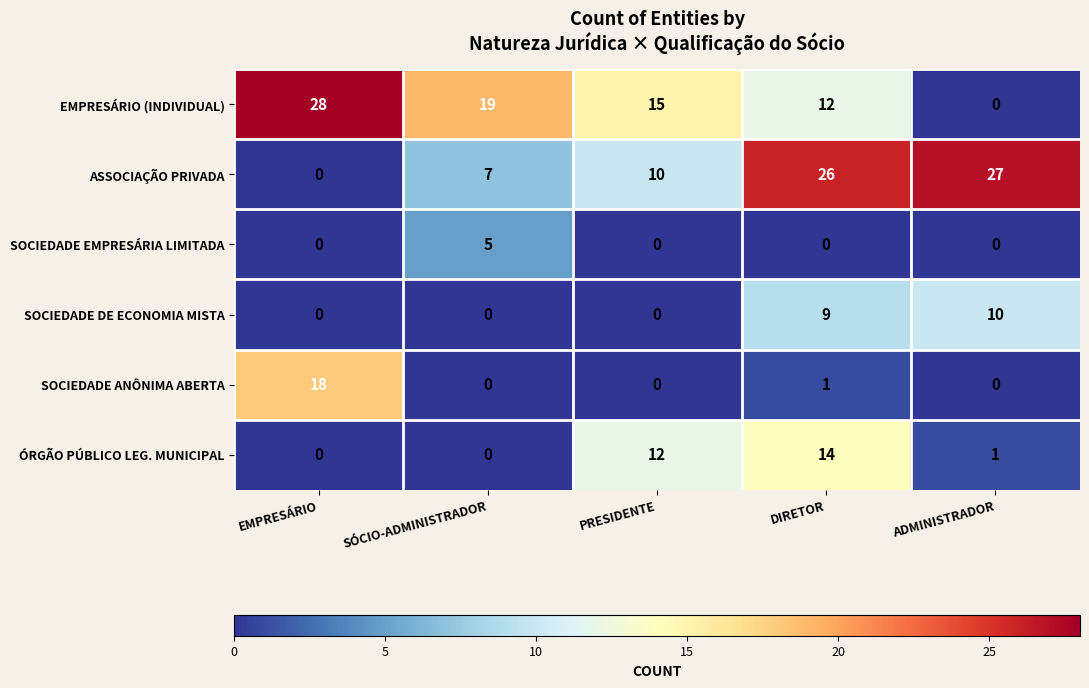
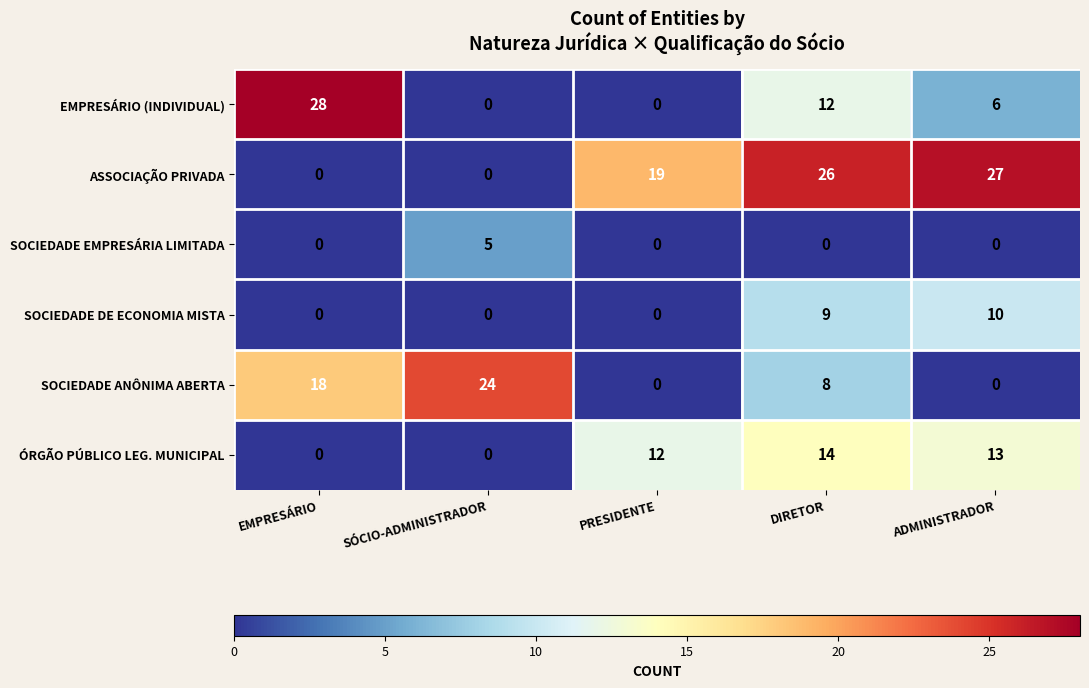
  {
    "EMPRESÁRIO (INDIVIDUAL)": {
      "EMPRESÁRIO": 28,
-     "SÓCIO-ADMINISTRADOR": 19,
-     "PRESIDENTE": 15,
+     "SÓCIO-ADMINISTRADOR": 0,
+     "PRESIDENTE": 0,
      "DIRETOR": 12,
-     "ADMINISTRADOR": 0
+     "ADMINISTRADOR": 6
    },
    "ASSOCIAÇÃO PRIVADA": {
      "EMPRESÁRIO": 0,
-     "SÓCIO-ADMINISTRADOR": 7,
-     "PRESIDENTE": 10,
+     "SÓCIO-ADMINISTRADOR": 0,
+     "PRESIDENTE": 19,
      "DIRETOR": 26,
      "ADMINISTRADOR": 27
    },
    "SOCIEDADE EMPRESÁRIA LIMITADA": {
      "EMPRESÁRIO": 0,
      "SÓCIO-ADMINISTRADOR": 5,
      "PRESIDENTE": 0,
      "DIRETOR": 0,
      "ADMINISTRADOR": 0
    },
    "SOCIEDADE DE ECONOMIA MISTA": {
      "EMPRESÁRIO": 0,
      "SÓCIO-ADMINISTRADOR": 0,
      "PRESIDENTE": 0,
      "DIRETOR": 9,
      "ADMINISTRADOR": 10
    },
    "SOCIEDADE ANÔNIMA ABERTA": {
      "EMPRESÁRIO": 18,
-     "SÓCIO-ADMINISTRADOR": 0,
+     "SÓCIO-ADMINISTRADOR": 24,
      "PRESIDENTE": 0,
-     "DIRETOR": 1,
+     "DIRETOR": 8,
      "ADMINISTRADOR": 0
    },
    "ÓRGÃO PÚBLICO LEG. MUNICIPAL": {
      "EMPRESÁRIO": 0,
      "SÓCIO-ADMINISTRADOR": 0,
      "PRESIDENTE": 12,
      "DIRETOR": 14,
-     "ADMINISTRADOR": 1
+     "ADMINISTRADOR": 13
    }
  }
